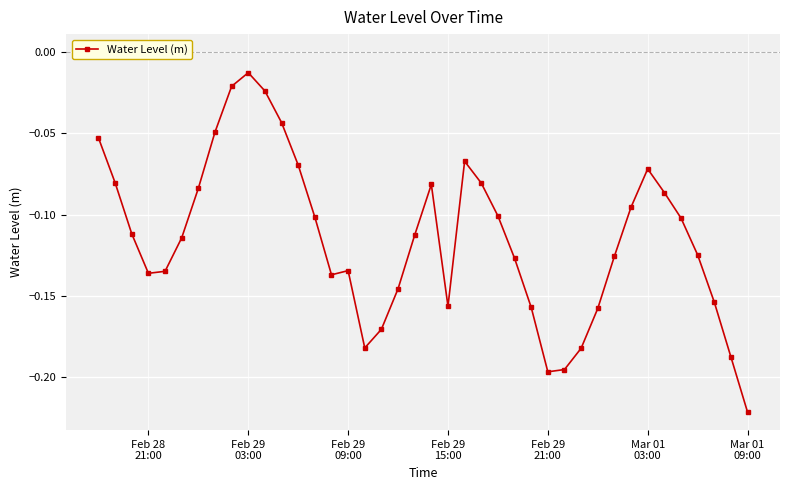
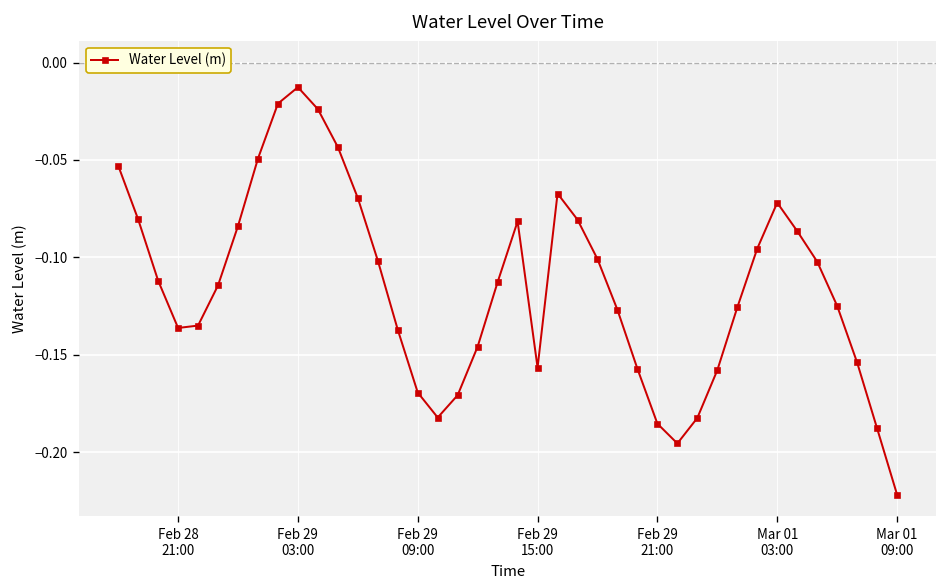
  {
    "Feb 28 21:00": -0.136,
    "Feb 29 03:00": -0.013,
-   "Feb 29 09:00": -0.135,
+   "Feb 29 09:00": -0.169,
    "Feb 29 15:00": -0.156,
-   "Feb 29 21:00": -0.197,
+   "Feb 29 21:00": -0.185,
    "Mar 01 03:00": -0.072,
    "Mar 01 09:00": -0.222
  }
